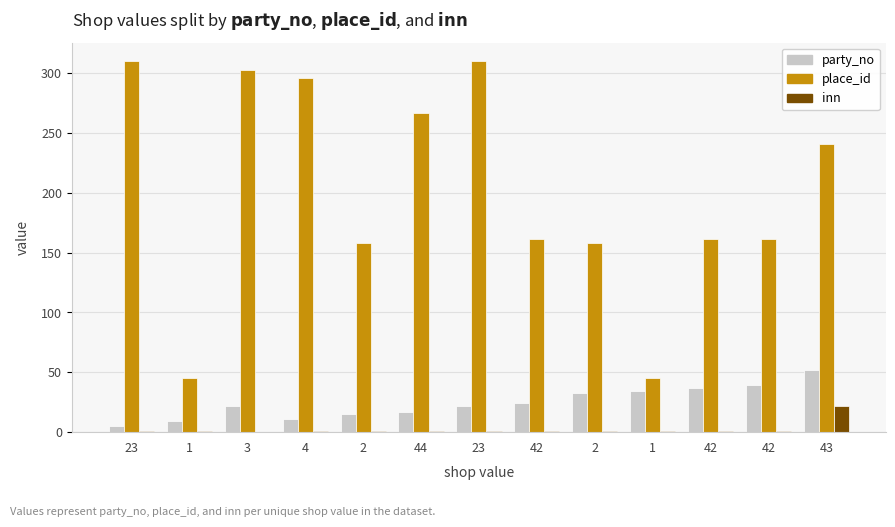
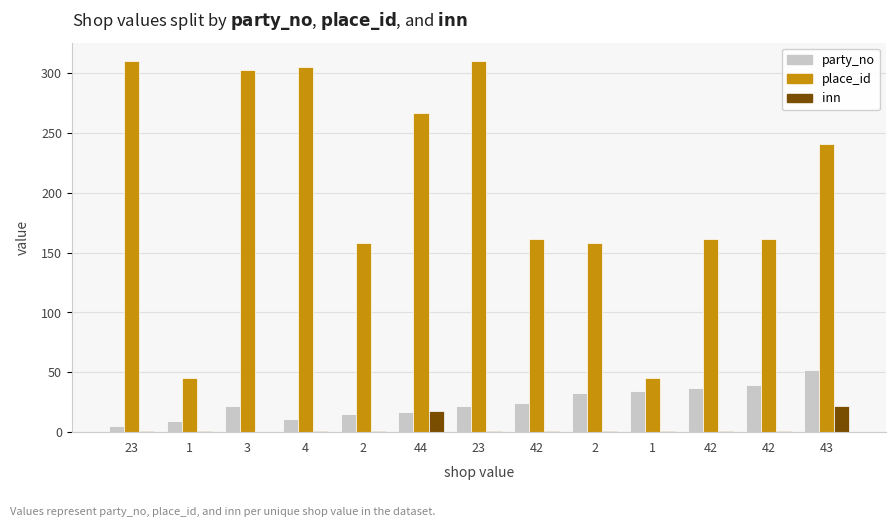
  {
    "party_no": {
      "3": 22,
      "4": 11,
      "44": 17,
      "43": 52
    },
    "place_id": {
      "3": 303,
-     "4": 296,
+     "4": 305,
      "44": 267,
      "43": 241
    },
    "inn": {
      "3": 0,
-     "44": 1,
+     "44": 18,
      "43": 22
    }
  }
